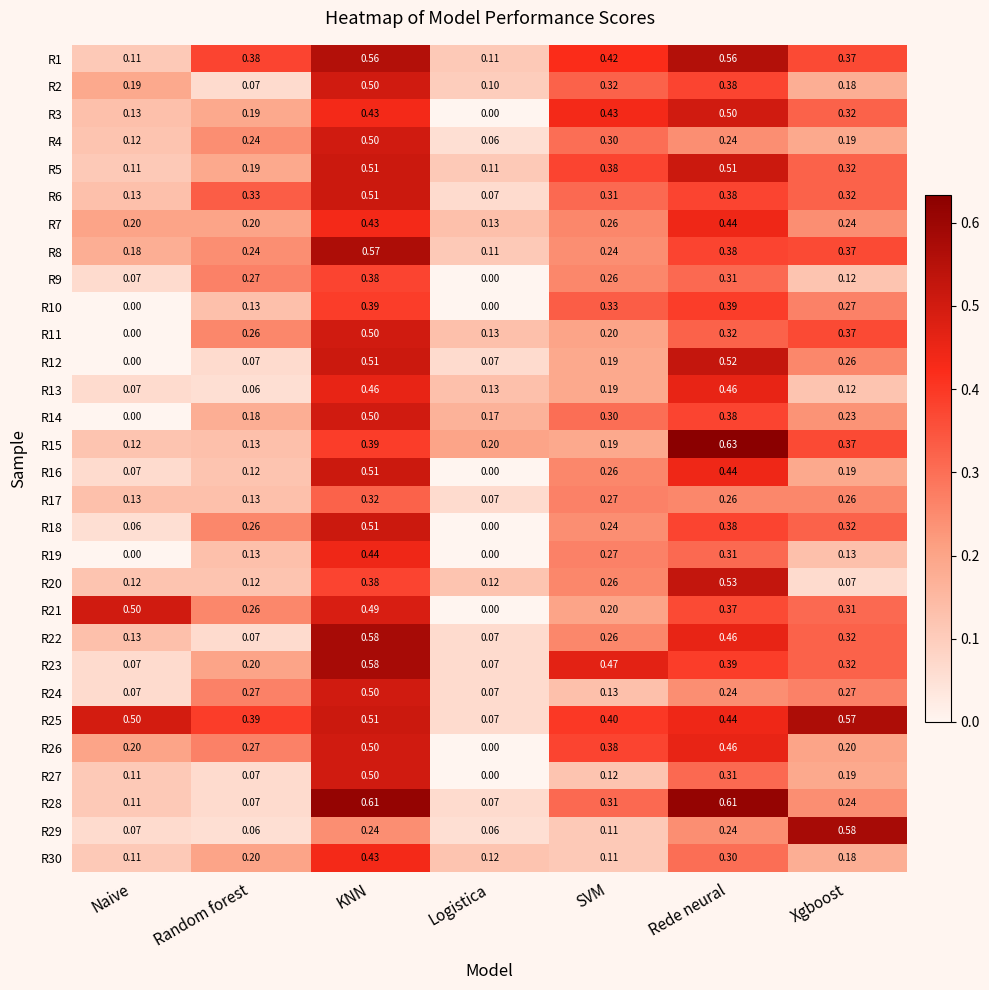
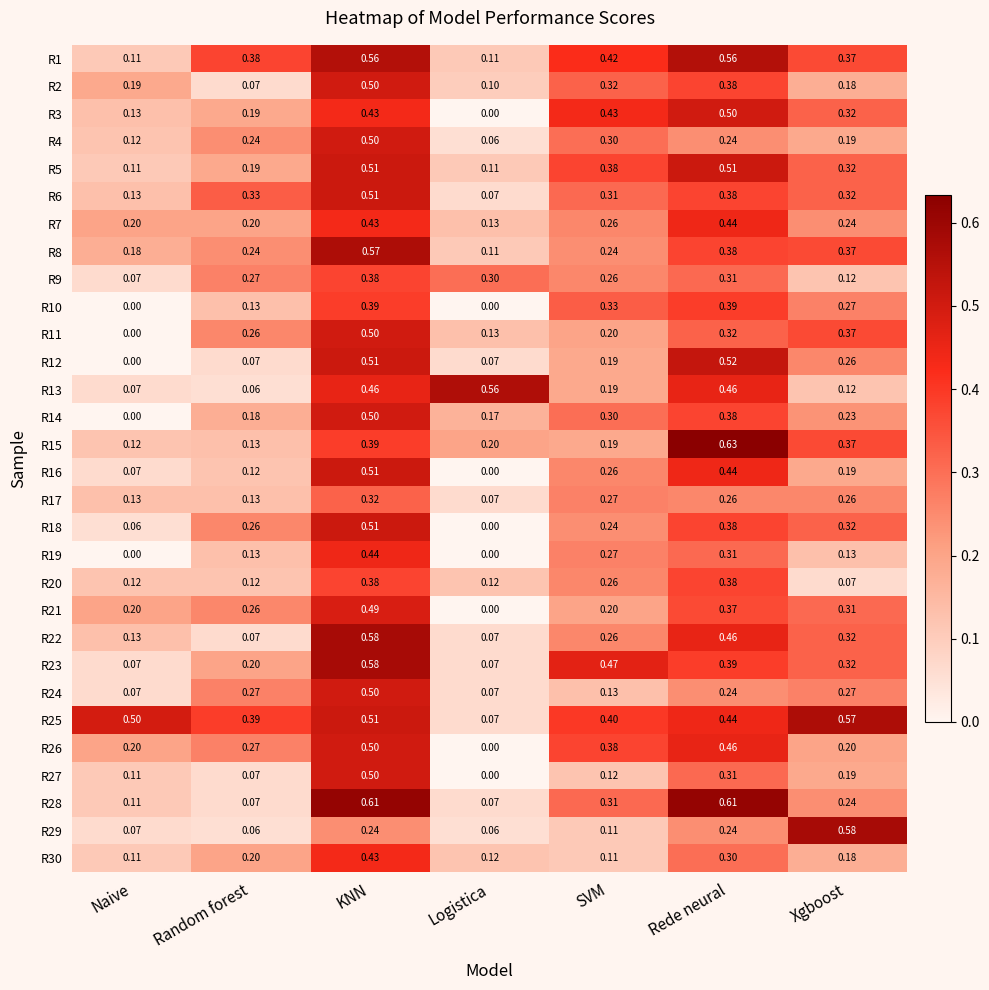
  {
    "R9": {
      "Naive": 0.07,
      "Random forest": 0.27,
      "KNN": 0.38,
-     "Logistica": 0.00,
+     "Logistica": 0.30,
      "SVM": 0.26,
      "Rede neural": 0.31,
      "Xgboost": 0.12
    },
    "R13": {
      "Naive": 0.07,
      "Random forest": 0.06,
      "KNN": 0.46,
-     "Logistica": 0.13,
+     "Logistica": 0.56,
      "SVM": 0.19,
      "Rede neural": 0.46,
      "Xgboost": 0.12
    },
    "R20": {
      "Naive": 0.12,
      "Random forest": 0.12,
      "KNN": 0.38,
      "Logistica": 0.12,
      "SVM": 0.26,
-     "Rede neural": 0.53,
+     "Rede neural": 0.38,
      "Xgboost": 0.07
    },
    "R21": {
-     "Naive": 0.50,
+     "Naive": 0.20,
      "Random forest": 0.26,
      "KNN": 0.49,
      "Logistica": 0.00,
      "SVM": 0.20,
      "Rede neural": 0.37,
      "Xgboost": 0.31
    }
  }
